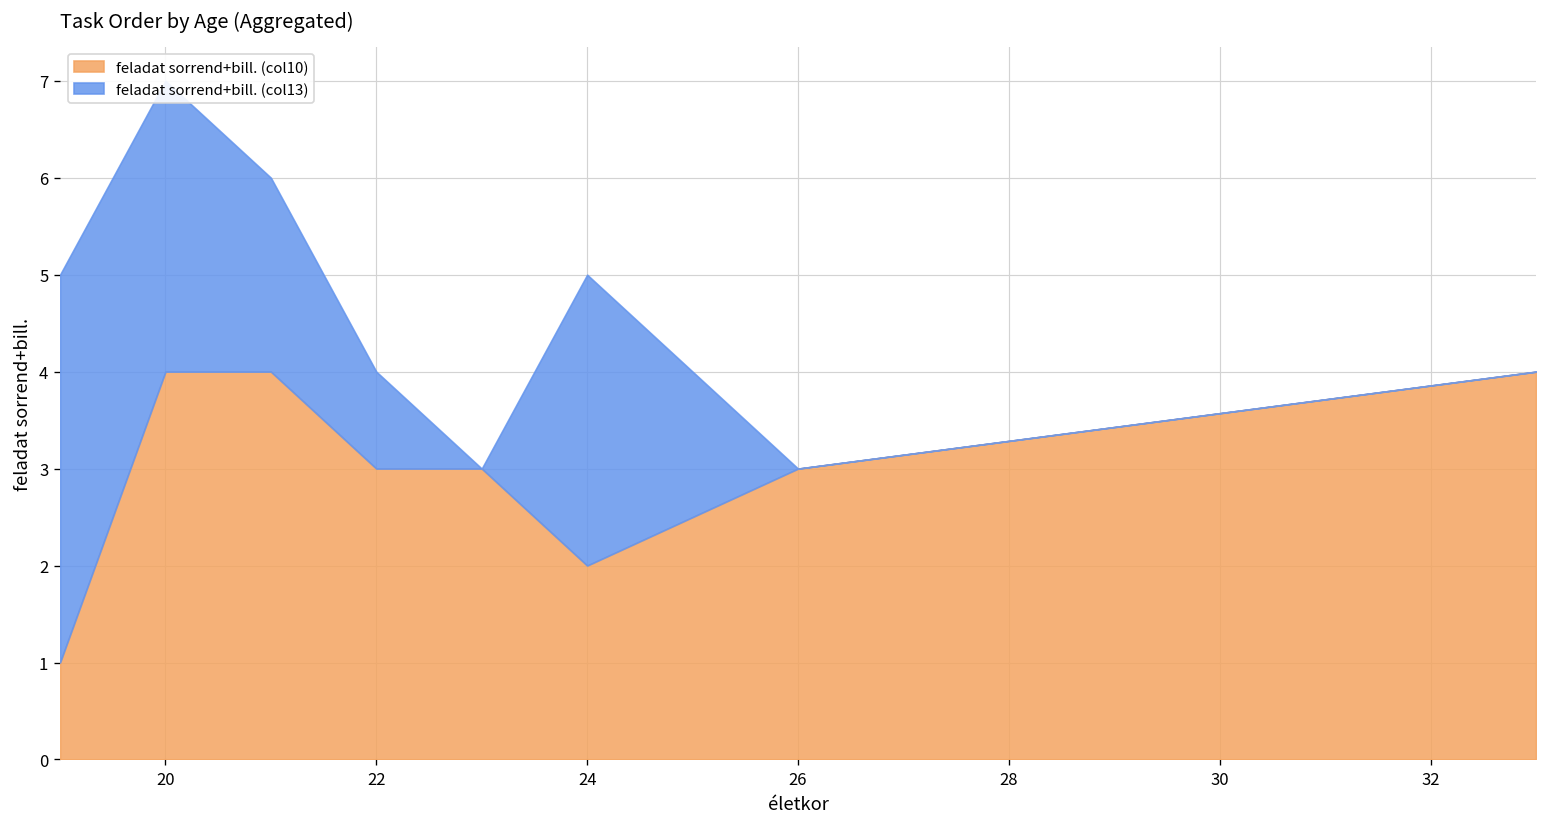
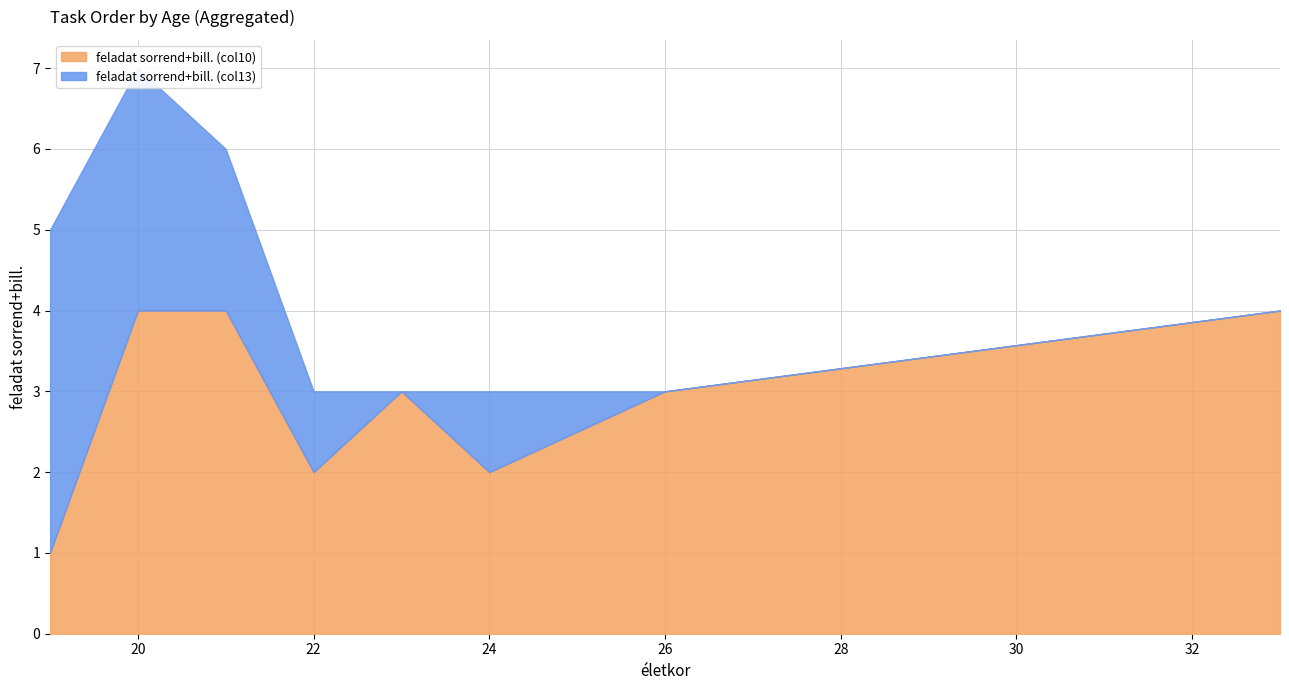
  {
    "feladat sorrend+bill. (col10)": {
      "20": 4,
-     "22": 3,
+     "22": 2,
      "24": 2
    },
    "feladat sorrend+bill. (col13)": {
      "22": 1,
-     "24": 3
+     "24": 1
    }
  }
